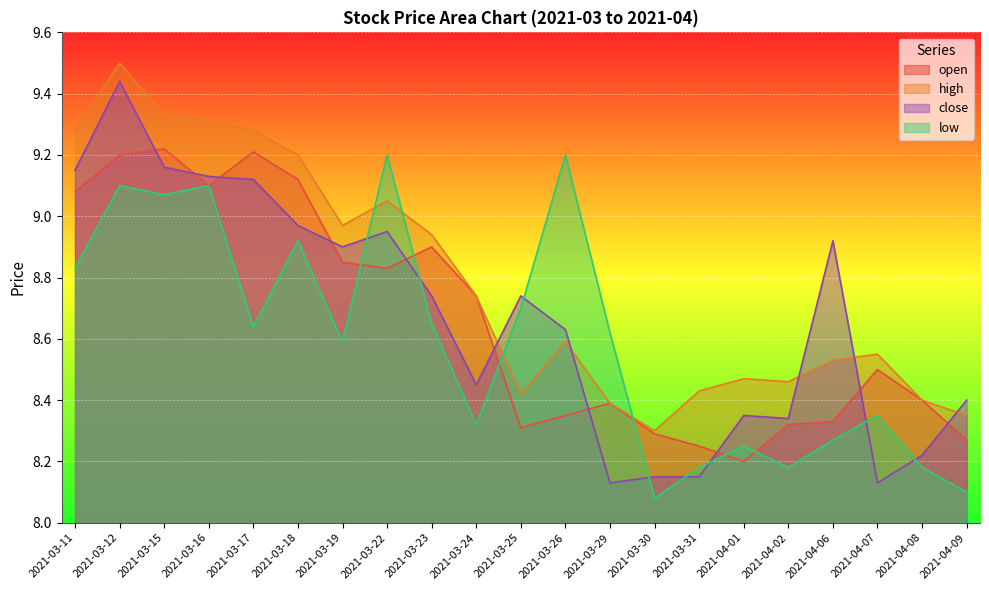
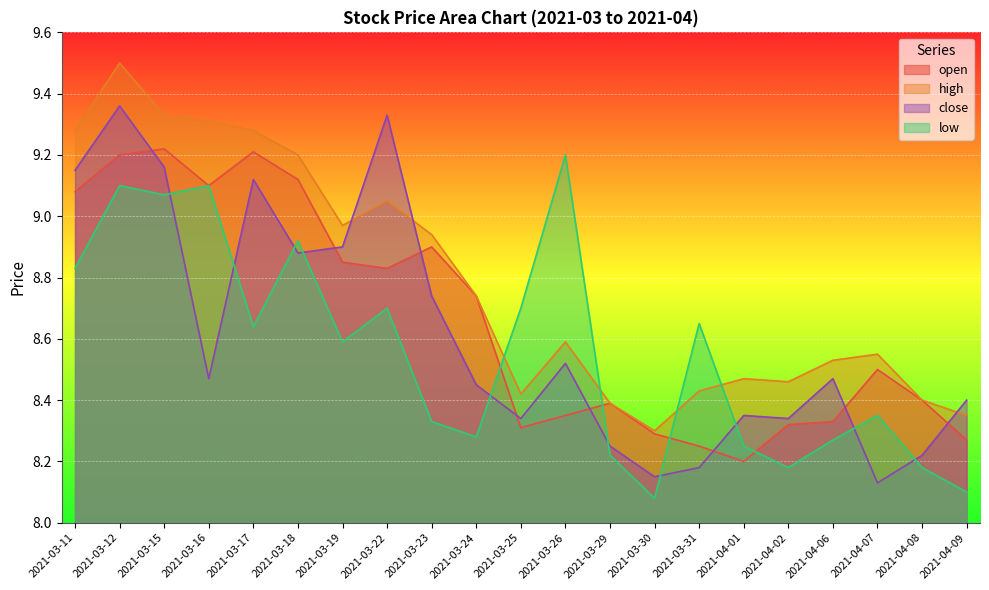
  {
    "close": {
      "2021-03-11": 9.15,
-     "2021-03-12": 9.44,
+     "2021-03-12": 9.36,
      "2021-03-15": 9.16,
-     "2021-03-16": 9.13,
+     "2021-03-16": 8.47,
      "2021-03-17": 9.12,
-     "2021-03-18": 8.97,
+     "2021-03-18": 8.88,
      "2021-03-19": 8.90,
-     "2021-03-22": 8.95,
+     "2021-03-22": 9.33,
      "2021-03-23": 8.74,
      "2021-03-24": 8.45,
-     "2021-03-25": 8.74,
-     "2021-03-26": 8.63,
-     "2021-03-29": 8.13,
+     "2021-03-25": 8.34,
+     "2021-03-26": 8.52,
+     "2021-03-29": 8.25,
      "2021-03-30": 8.15,
-     "2021-03-31": 8.15,
+     "2021-03-31": 8.18,
      "2021-04-01": 8.35,
      "2021-04-02": 8.34,
-     "2021-04-06": 8.92,
+     "2021-04-06": 8.47,
      "2021-04-07": 8.13,
      "2021-04-08": 8.22,
      "2021-04-09": 8.40
    },
    "low": {
      "2021-03-11": 8.83,
      "2021-03-12": 9.10,
      "2021-03-15": 9.07,
      "2021-03-17": 8.64,
      "2021-03-18": 8.92,
      "2021-03-19": 8.59,
-     "2021-03-22": 9.2,
-     "2021-03-23": 8.65,
-     "2021-03-24": 8.32,
+     "2021-03-22": 8.7,
+     "2021-03-23": 8.33,
+     "2021-03-24": 8.28,
      "2021-03-25": 8.70,
      "2021-03-26": 9.20,
-     "2021-03-29": 8.62,
+     "2021-03-29": 8.22,
      "2021-03-30": 8.08,
-     "2021-03-31": 8.18,
+     "2021-03-31": 8.65,
      "2021-04-01": 8.25,
      "2021-04-02": 8.18,
      "2021-04-06": 8.27,
      "2021-04-07": 8.35,
      "2021-04-08": 8.18,
      "2021-04-09": 8.10
    }
  }
